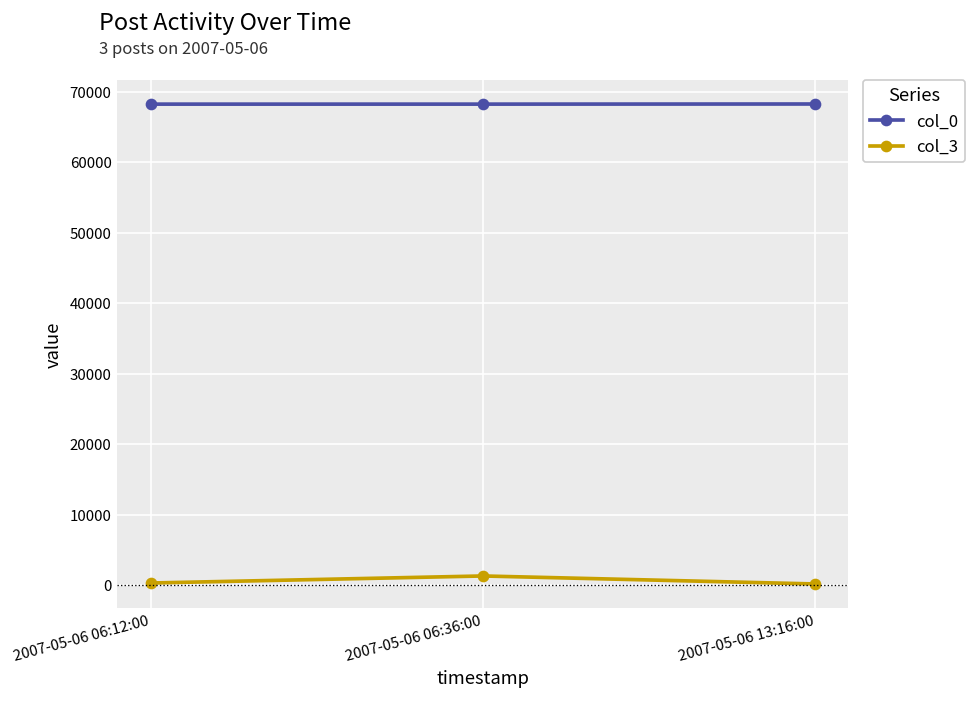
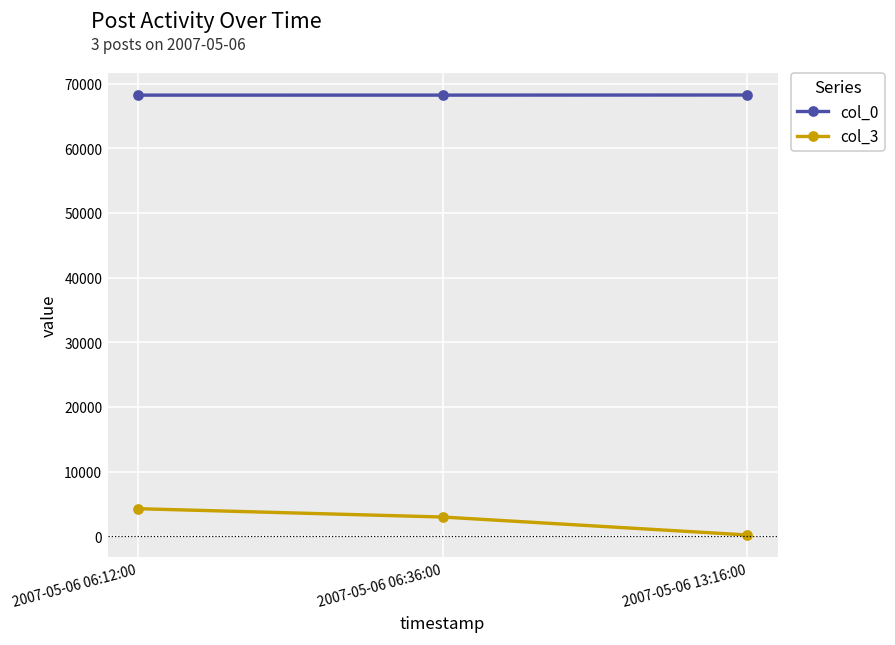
  {
    "col_0": {
      "2007-05-06 06:12:00": 68000,
      "2007-05-06 06:36:00": 68000,
      "2007-05-06 13:16:00": 68000
    },
    "col_3": {
-     "2007-05-06 06:12:00": 0,
-     "2007-05-06 06:36:00": 1000,
+     "2007-05-06 06:12:00": 4000,
+     "2007-05-06 06:36:00": 3000,
      "2007-05-06 13:16:00": 0
    }
  }
